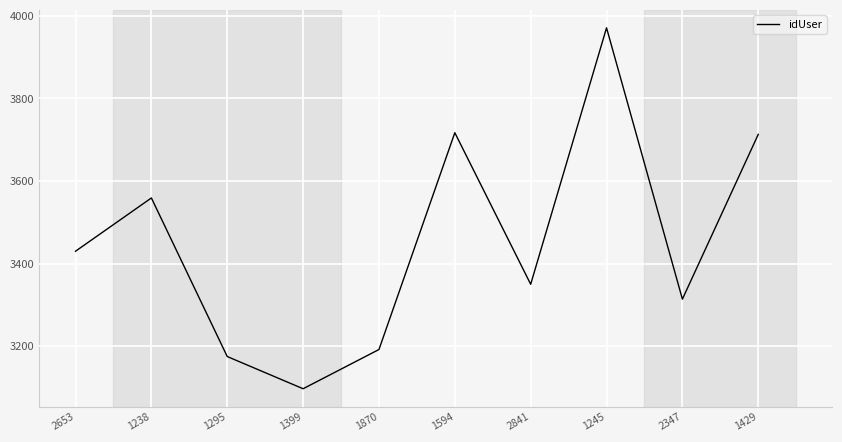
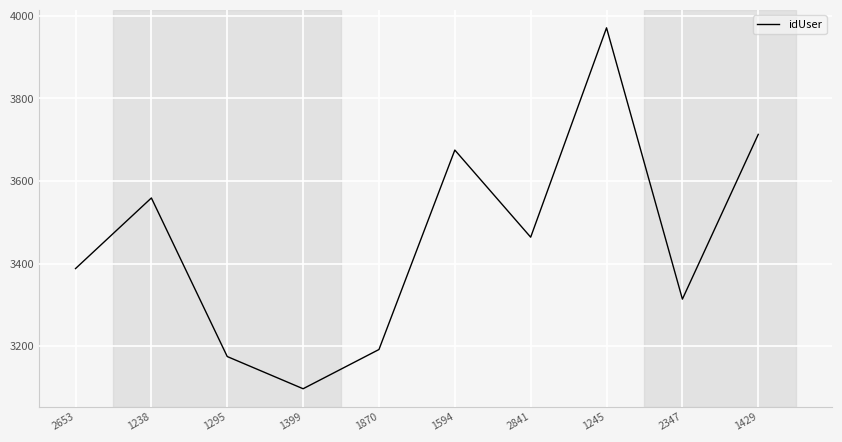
  {
-   "2653": 3430,
+   "2653": 3390,
    "1238": 3560,
    "1295": 3180,
    "1399": 3100,
    "1870": 3190,
-   "1594": 3720,
-   "2841": 3350,
+   "1594": 3680,
+   "2841": 3460,
    "1245": 3970,
    "2347": 3310,
    "1429": 3710
  }
